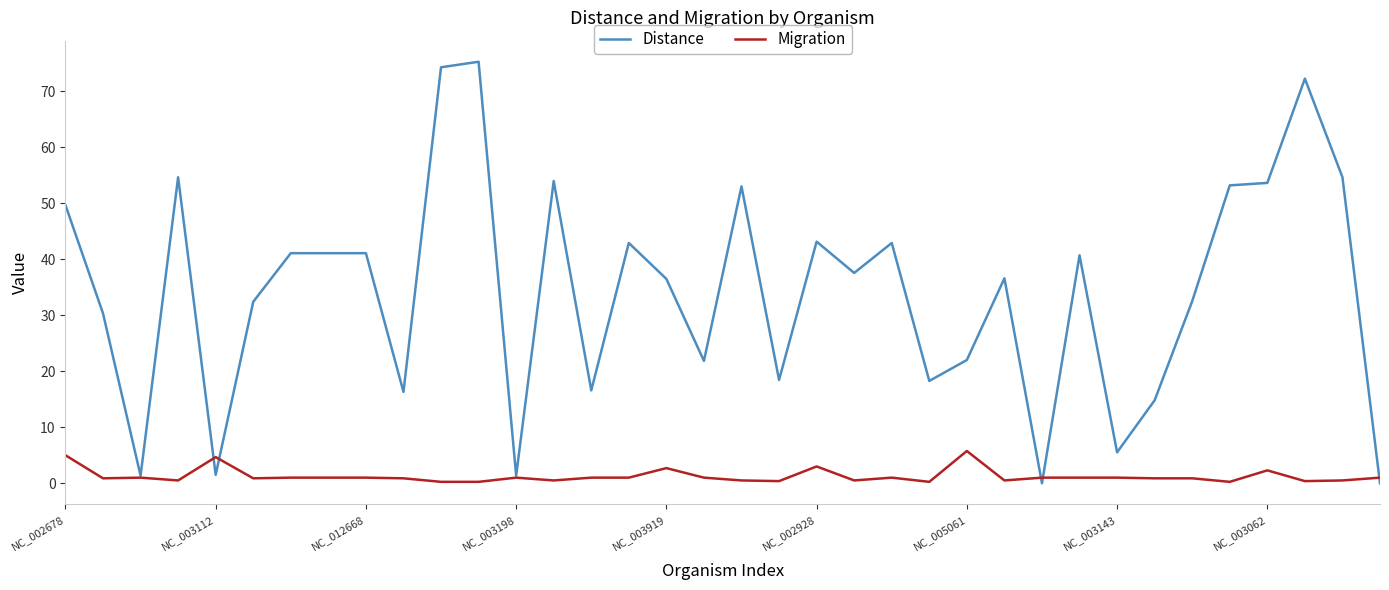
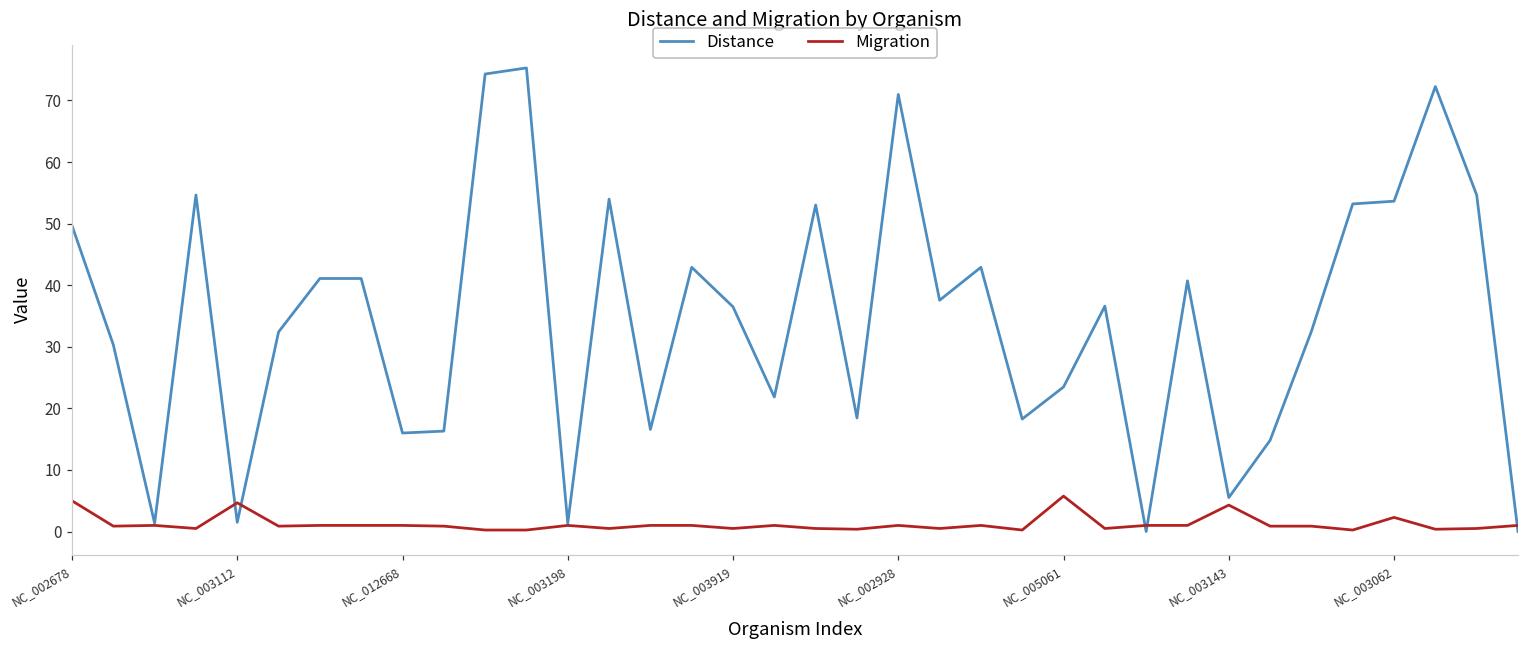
  {
    "Distance": {
      "NC_002678": 50,
      "NC_003112": 2,
-     "NC_012668": 41,
+     "NC_012668": 16,
      "NC_003919": 36,
-     "NC_002928": 43,
-     "NC_005061": 22,
+     "NC_002928": 71,
+     "NC_005061": 23,
      "NC_003143": 6,
      "NC_003062": 54
    },
    "Migration": {
      "NC_002678": 5,
      "NC_003112": 5,
      "NC_012668": 1,
-     "NC_003919": 3,
-     "NC_002928": 3,
+     "NC_003919": 1,
+     "NC_002928": 1,
      "NC_005061": 6,
-     "NC_003143": 1,
+     "NC_003143": 4,
      "NC_003062": 2
    }
  }
